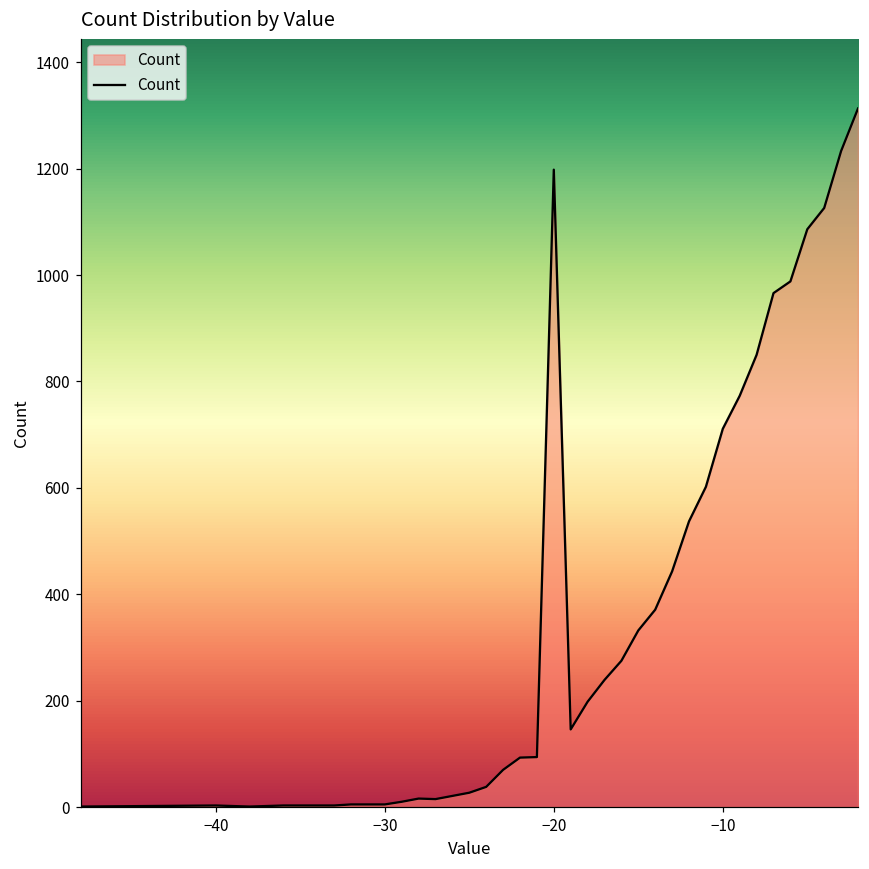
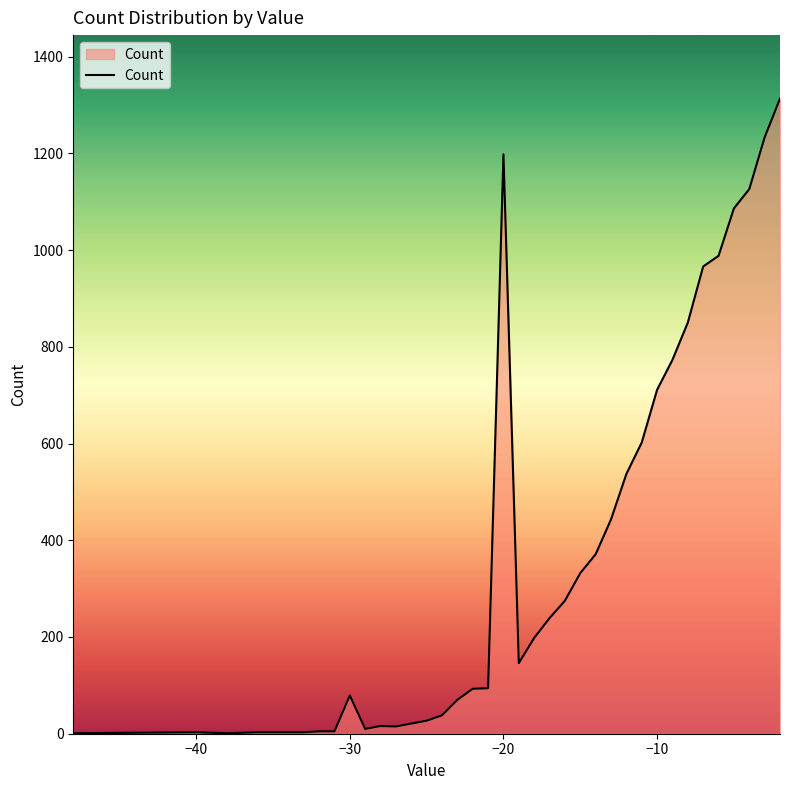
  {
    "−40": 0,
-   "−30": 10,
+   "−30": 80,
    "−20": 1200,
    "−10": 710
  }
